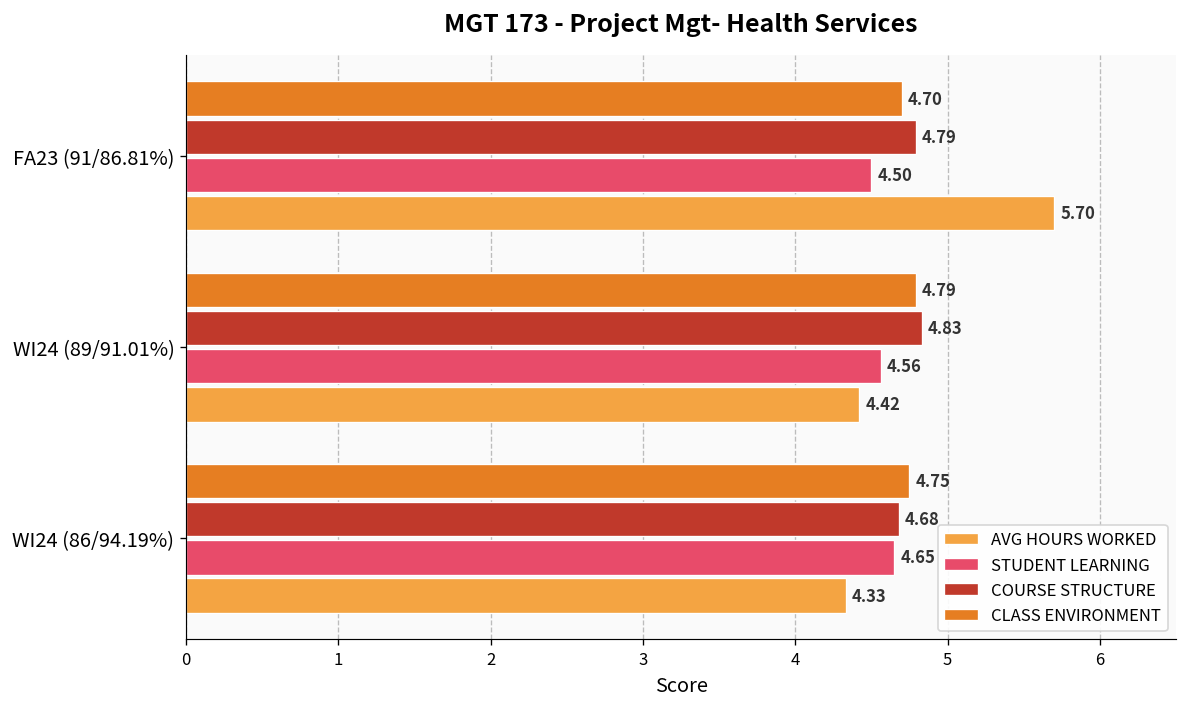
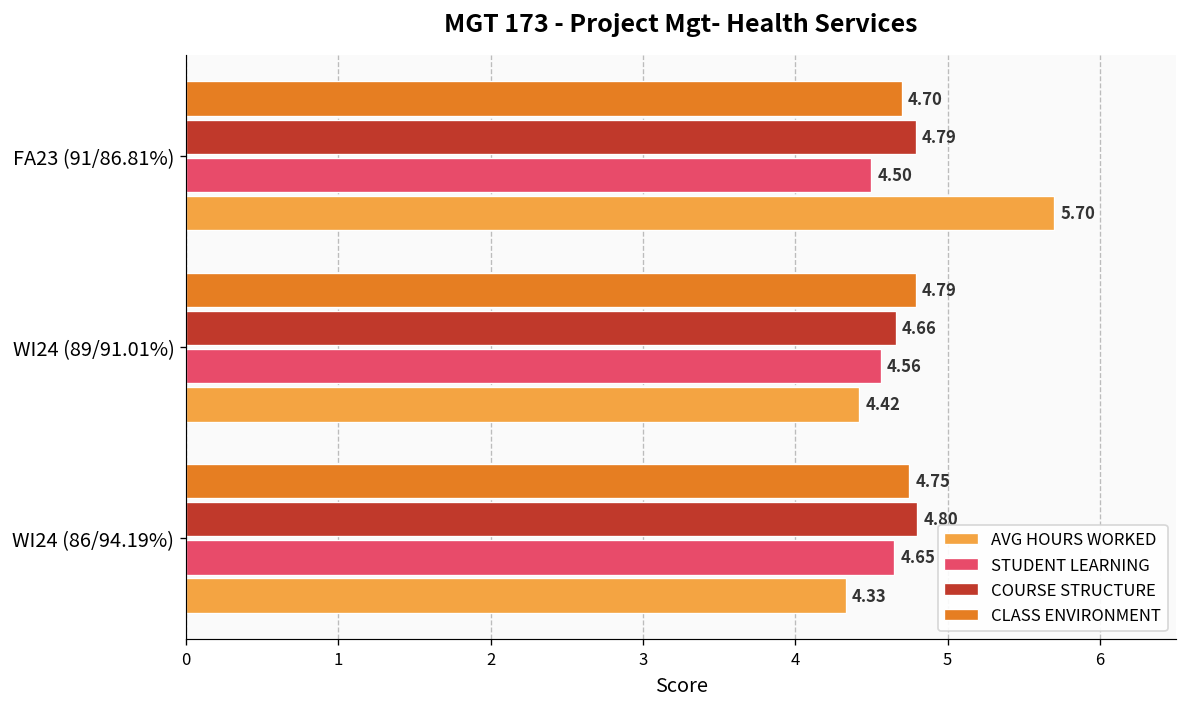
  {
    "STUDENT LEARNING": {
      "FA23 (91/86.81%)": 4.50,
      "WI24 (89/91.01%)": 4.56,
      "WI24 (86/94.19%)": 4.65
    },
    "COURSE STRUCTURE": {
      "FA23 (91/86.81%)": 4.79,
-     "WI24 (89/91.01%)": 4.83,
-     "WI24 (86/94.19%)": 4.68
+     "WI24 (89/91.01%)": 4.66,
+     "WI24 (86/94.19%)": 4.80
    }
  }
